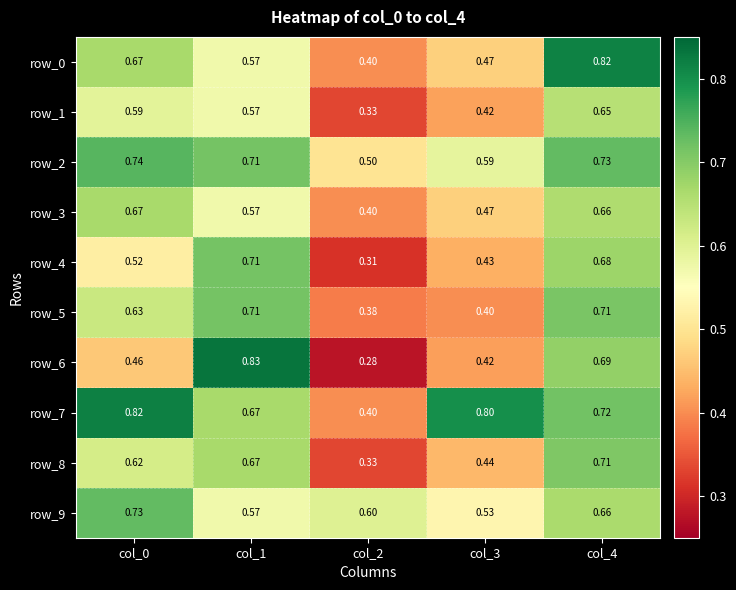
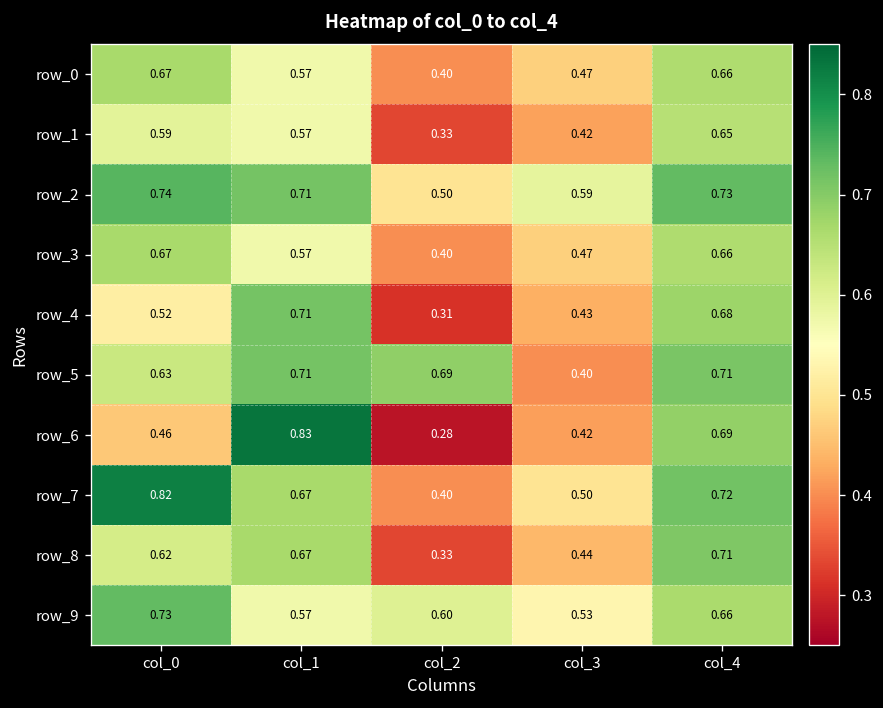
  {
    "row_0": {
      "col_0": 0.67,
      "col_1": 0.57,
      "col_2": 0.40,
      "col_3": 0.47,
-     "col_4": 0.82
+     "col_4": 0.66
    },
    "row_1": {
      "col_0": 0.59,
      "col_1": 0.57,
      "col_2": 0.33,
      "col_3": 0.42,
      "col_4": 0.65
    },
    "row_2": {
      "col_0": 0.74,
      "col_1": 0.71,
      "col_2": 0.50,
      "col_3": 0.59,
      "col_4": 0.73
    },
    "row_3": {
      "col_0": 0.67,
      "col_1": 0.57,
      "col_2": 0.40,
      "col_3": 0.47,
      "col_4": 0.66
    },
    "row_4": {
      "col_0": 0.52,
      "col_1": 0.71,
      "col_2": 0.31,
      "col_3": 0.43,
      "col_4": 0.68
    },
    "row_5": {
      "col_0": 0.63,
      "col_1": 0.71,
-     "col_2": 0.38,
+     "col_2": 0.69,
      "col_3": 0.40,
      "col_4": 0.71
    },
    "row_6": {
      "col_0": 0.46,
      "col_1": 0.83,
      "col_2": 0.28,
      "col_3": 0.42,
      "col_4": 0.69
    },
    "row_7": {
      "col_0": 0.82,
      "col_1": 0.67,
      "col_2": 0.40,
-     "col_3": 0.80,
+     "col_3": 0.50,
      "col_4": 0.72
    },
    "row_8": {
      "col_0": 0.62,
      "col_1": 0.67,
      "col_2": 0.33,
      "col_3": 0.44,
      "col_4": 0.71
    },
    "row_9": {
      "col_0": 0.73,
      "col_1": 0.57,
      "col_2": 0.60,
      "col_3": 0.53,
      "col_4": 0.66
    }
  }
